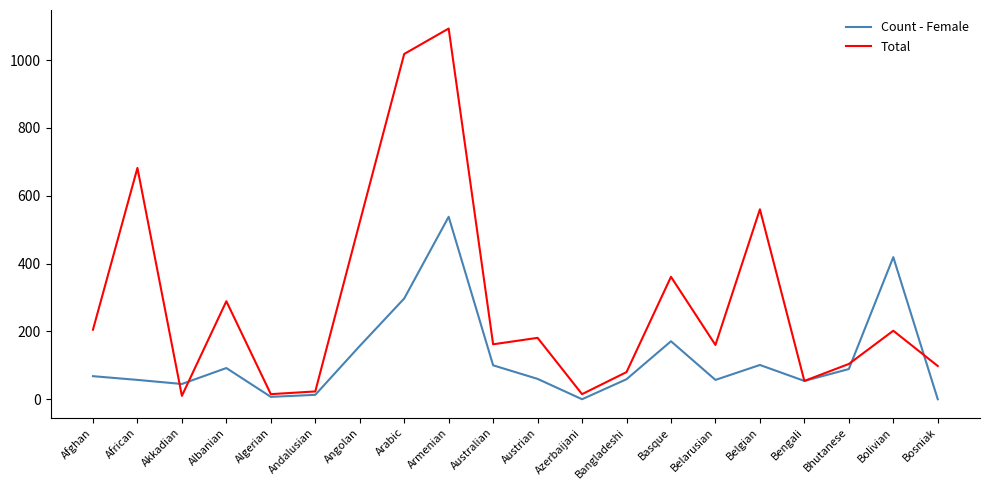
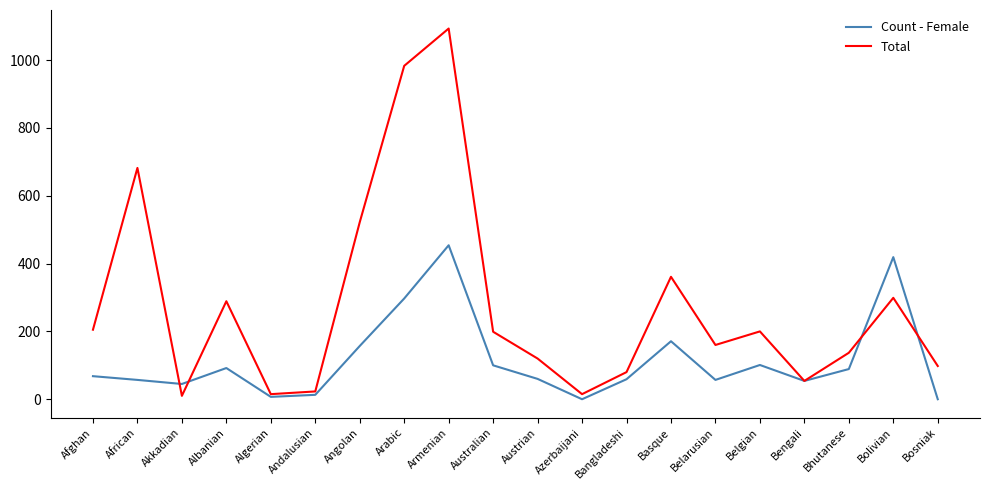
  {
    "Count - Female": {
      "Afghan": 70,
      "African": 60,
      "Akkadian": 50,
      "Albanian": 90,
      "Algerian": 10,
      "Andalusian": 10,
      "Angolan": 160,
      "Arabic": 300,
-     "Armenian": 540,
+     "Armenian": 450,
      "Australian": 100,
      "Austrian": 60,
      "Azerbaijani": 0,
      "Bangladeshi": 60,
      "Basque": 170,
      "Belarusian": 60,
      "Belgian": 100,
      "Bhutanese": 90,
      "Bolivian": 420,
      "Bosniak": 0
    },
    "Total": {
      "Afghan": 210,
      "African": 680,
      "Akkadian": 10,
      "Albanian": 290,
      "Algerian": 20,
      "Andalusian": 20,
      "Angolan": 520,
-     "Arabic": 1020,
+     "Arabic": 980,
      "Armenian": 1090,
-     "Australian": 160,
-     "Austrian": 180,
+     "Australian": 200,
+     "Austrian": 120,
      "Azerbaijani": 20,
      "Bangladeshi": 80,
      "Basque": 360,
      "Belarusian": 160,
-     "Belgian": 560,
-     "Bhutanese": 100,
-     "Bolivian": 200,
+     "Belgian": 200,
+     "Bhutanese": 140,
+     "Bolivian": 300,
      "Bosniak": 100
    }
  }
